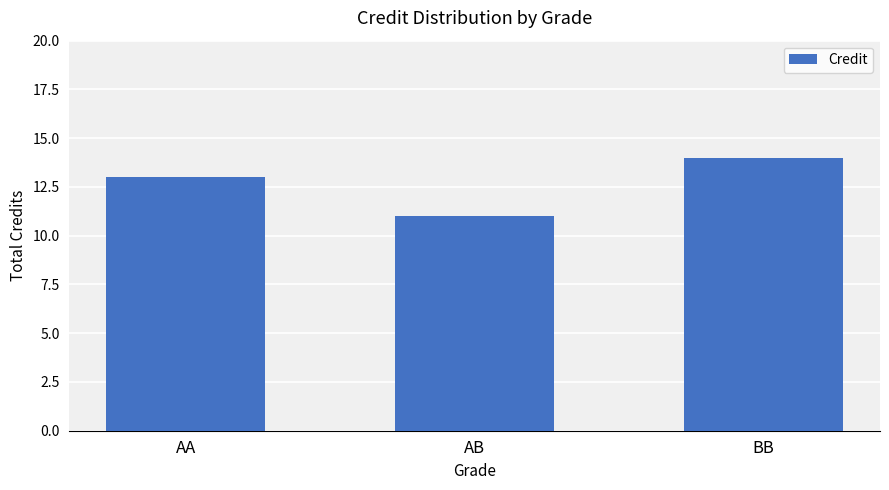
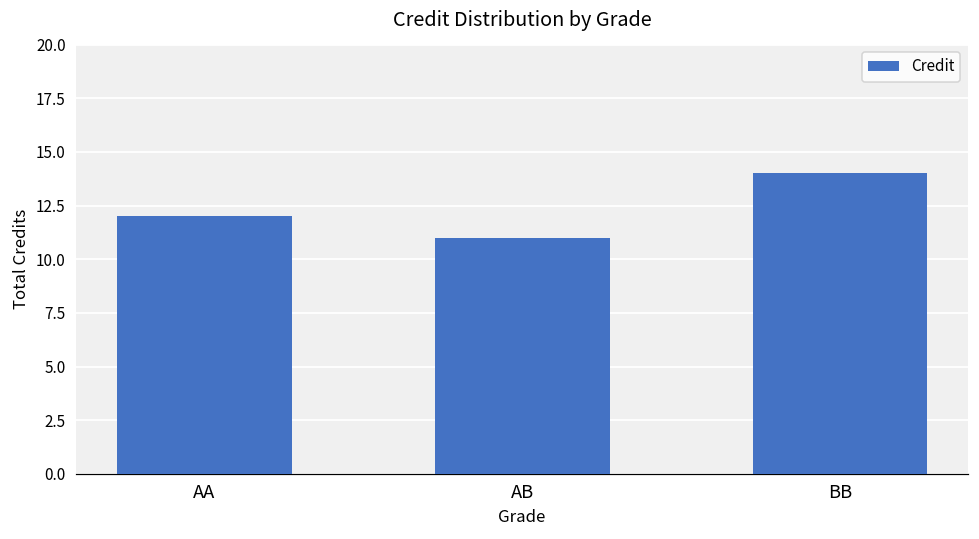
  {
-   "AA": 13,
+   "AA": 12,
    "AB": 11,
    "BB": 14
  }
